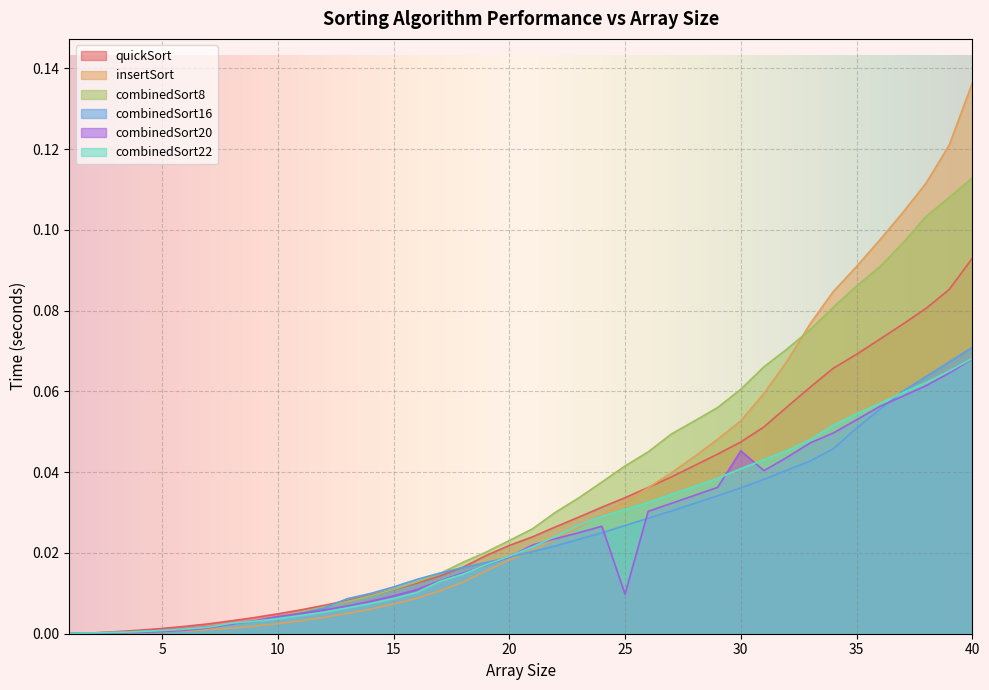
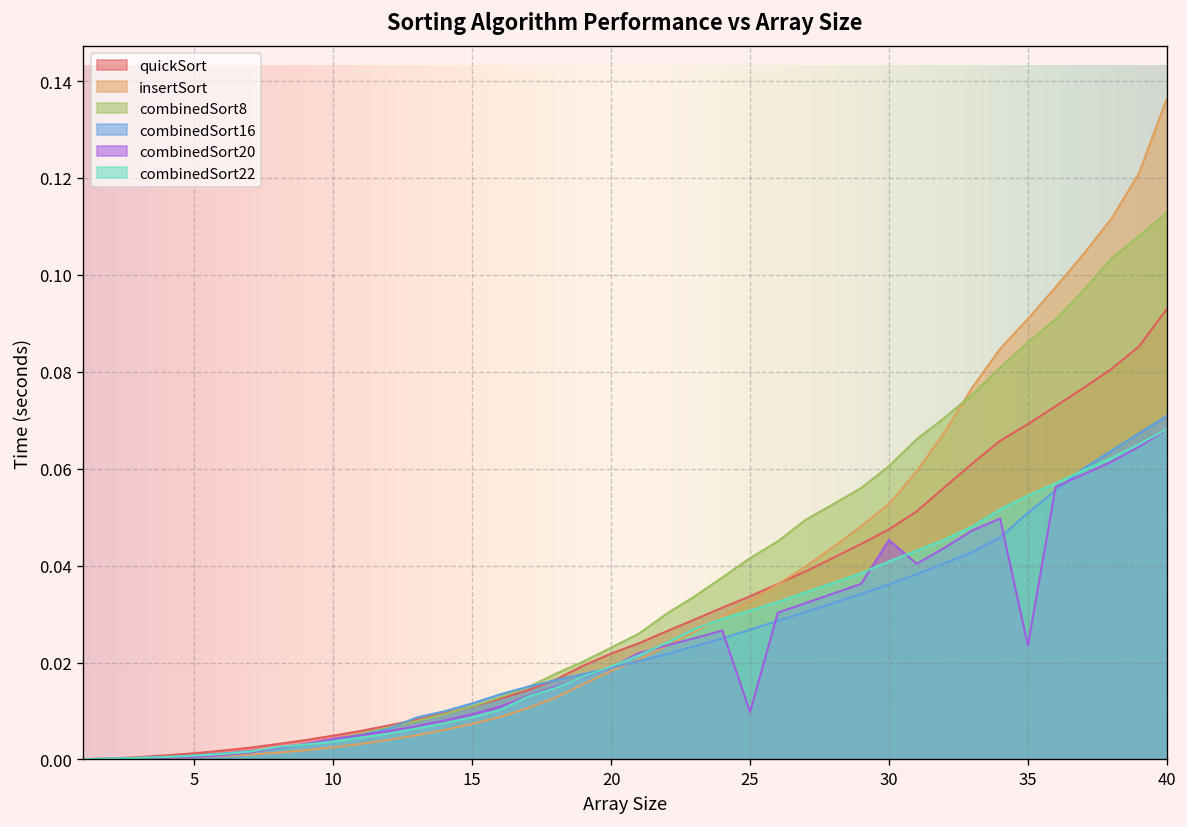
  {
    "combinedSort20": {
      "15": 0.009,
      "25": 0.010,
      "30": 0.045,
-     "35": 0.053
+     "35": 0.023
    }
  }
